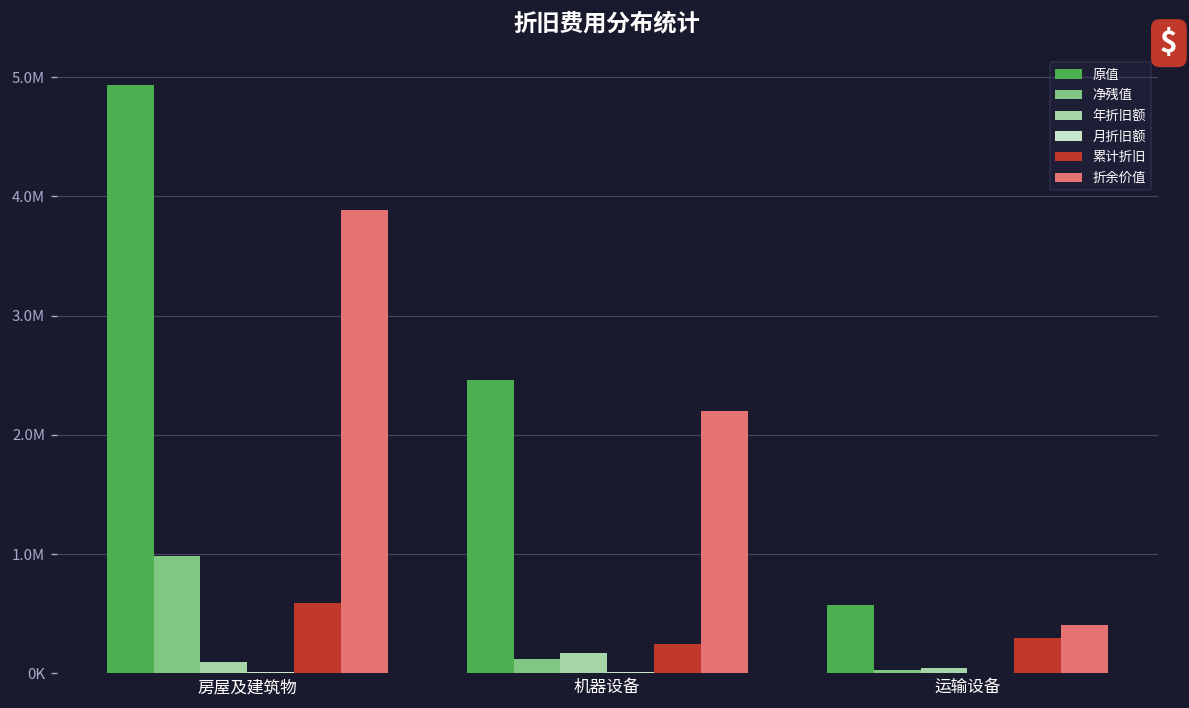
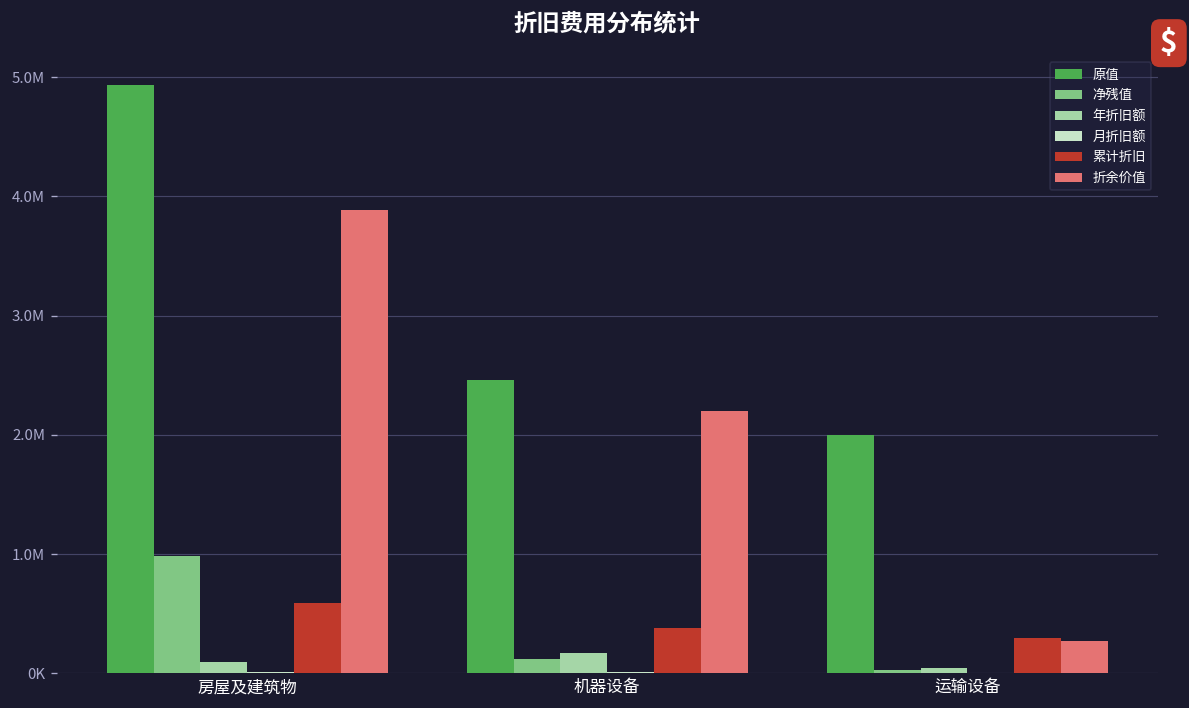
  {
    "原值": {
      "房屋及建筑物": 4900000,
      "机器设备": 2500000,
-     "运输设备": 600000
+     "运输设备": 2000000
    },
    "累计折旧": {
      "房屋及建筑物": 600000,
-     "机器设备": 200000,
+     "机器设备": 400000,
      "运输设备": 300000
    },
    "折余价值": {
      "房屋及建筑物": 3900000,
      "机器设备": 2200000,
-     "运输设备": 400000
+     "运输设备": 300000
    }
  }
